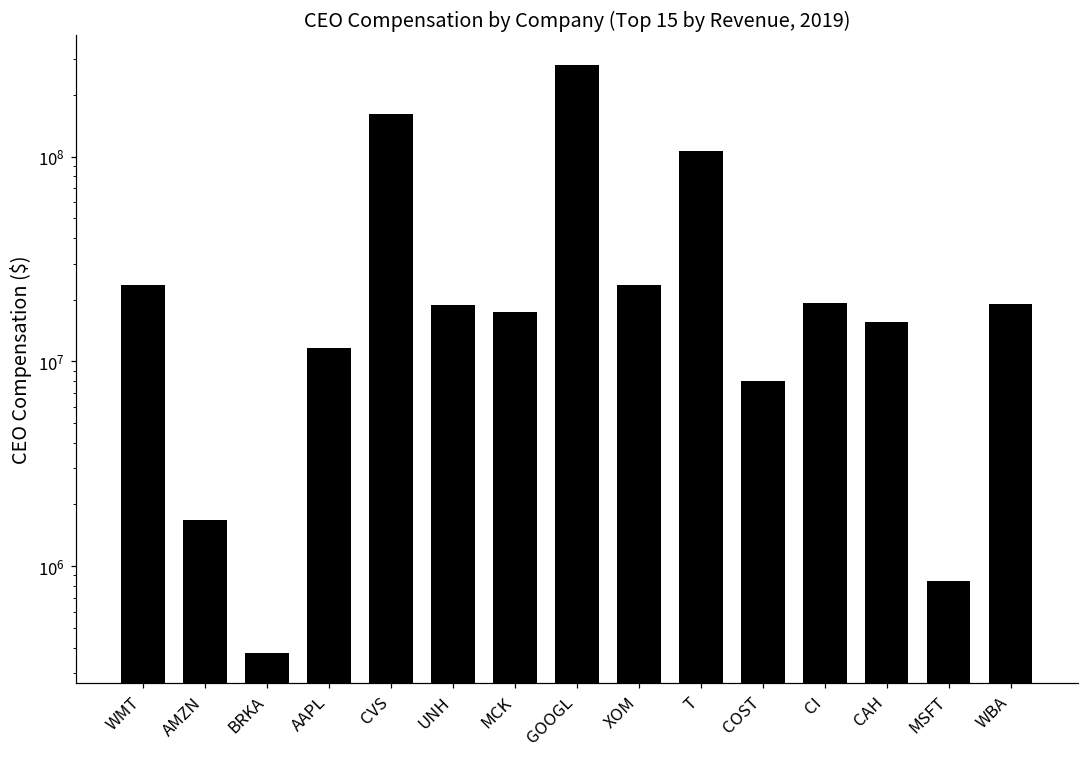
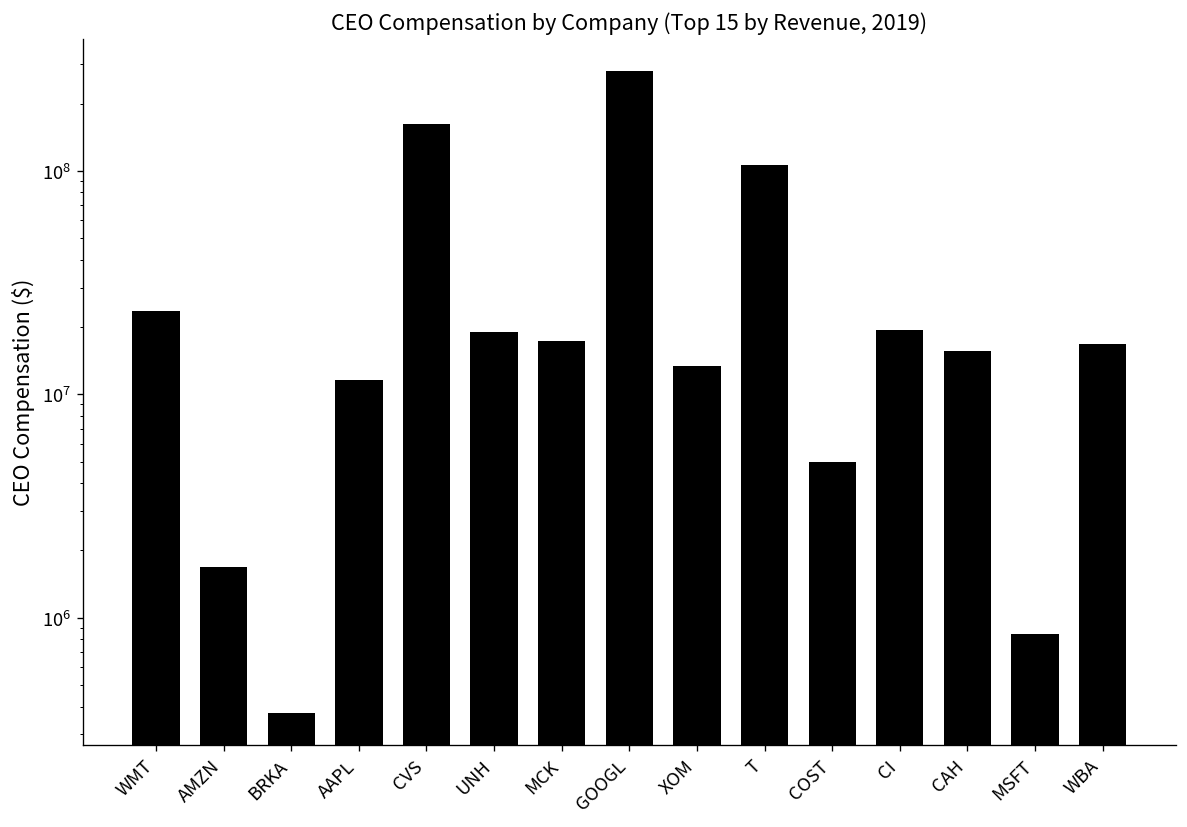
  {
    "WMT": 24000000,
    "AMZN": 1700000,
    "BRKA": 370000,
    "AAPL": 12000000,
    "CVS": 160000000,
    "UNH": 19000000,
    "MCK": 17000000,
    "GOOGL": 280000000,
-   "XOM": 24000000,
+   "XOM": 13000000,
    "T": 110000000,
-   "COST": 8000000,
+   "COST": 5000000,
    "CI": 19000000,
    "CAH": 16000000,
    "MSFT": 800000,
-   "WBA": 19000000
+   "WBA": 17000000
  }
